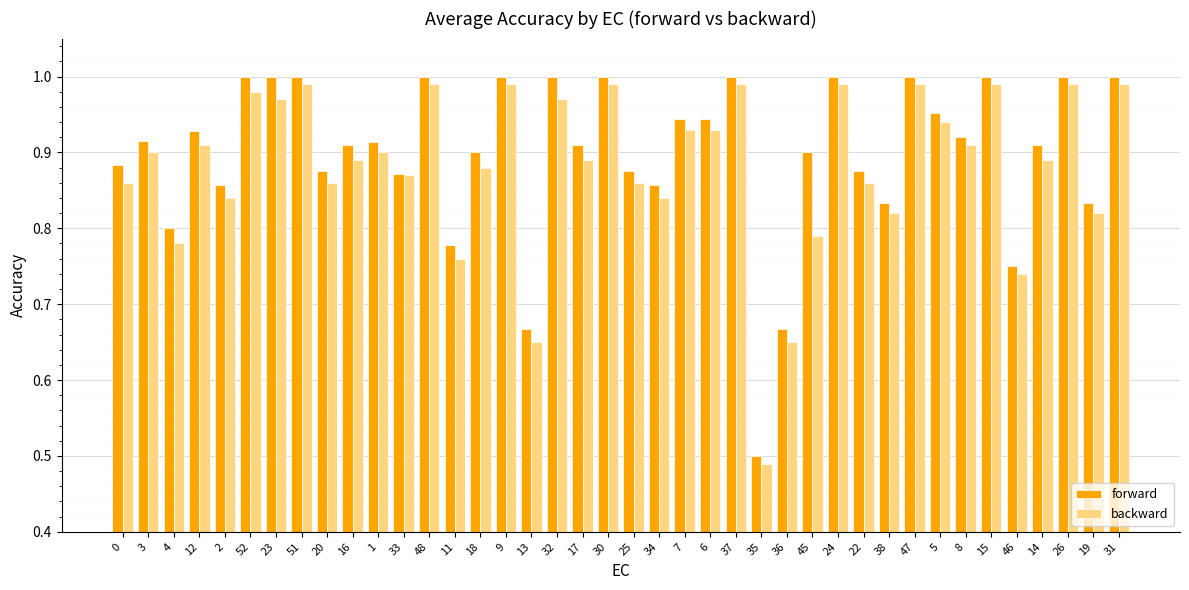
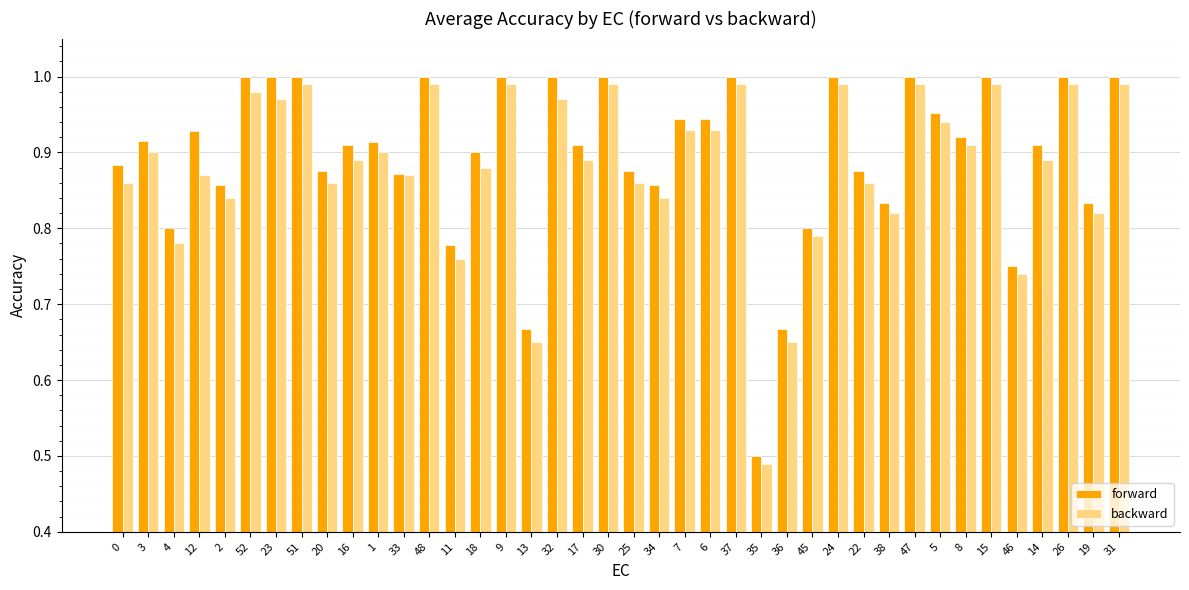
  {
    "forward": {
      "0": 0.88,
      "3": 0.91,
      "4": 0.8,
      "12": 0.93,
      "2": 0.86,
      "52": 1.0,
      "23": 1.0,
      "51": 1.0,
      "20": 0.88,
      "16": 0.91,
      "1": 0.91,
      "33": 0.87,
      "48": 1.0,
      "11": 0.78,
      "18": 0.9,
      "9": 1.0,
      "13": 0.67,
      "32": 1.0,
      "17": 0.91,
      "30": 1.0,
      "25": 0.88,
      "34": 0.86,
      "7": 0.94,
      "6": 0.94,
      "37": 1.0,
      "35": 0.5,
      "36": 0.67,
-     "45": 0.9,
+     "45": 0.8,
      "24": 1.0,
      "22": 0.88,
      "38": 0.83,
      "47": 1.0,
      "5": 0.95,
      "8": 0.92,
      "15": 1.0,
      "46": 0.75,
      "14": 0.91,
      "26": 1.0,
      "19": 0.83,
      "31": 1.0
    },
    "backward": {
      "0": 0.86,
      "3": 0.90,
      "4": 0.78,
-     "12": 0.91,
+     "12": 0.87,
      "2": 0.84,
      "52": 0.98,
      "23": 0.97,
      "51": 0.99,
      "20": 0.86,
      "16": 0.89,
      "1": 0.90,
      "33": 0.87,
      "48": 0.99,
      "11": 0.76,
      "18": 0.88,
      "9": 0.99,
      "13": 0.65,
      "32": 0.97,
      "17": 0.89,
      "30": 0.99,
      "25": 0.86,
      "34": 0.84,
      "7": 0.93,
      "6": 0.93,
      "37": 0.99,
      "35": 0.49,
      "36": 0.65,
      "45": 0.79,
      "24": 0.99,
      "22": 0.86,
      "38": 0.82,
      "47": 0.99,
      "5": 0.94,
      "8": 0.91,
      "15": 0.99,
      "46": 0.74,
      "14": 0.89,
      "26": 0.99,
      "19": 0.82,
      "31": 0.99
    }
  }
